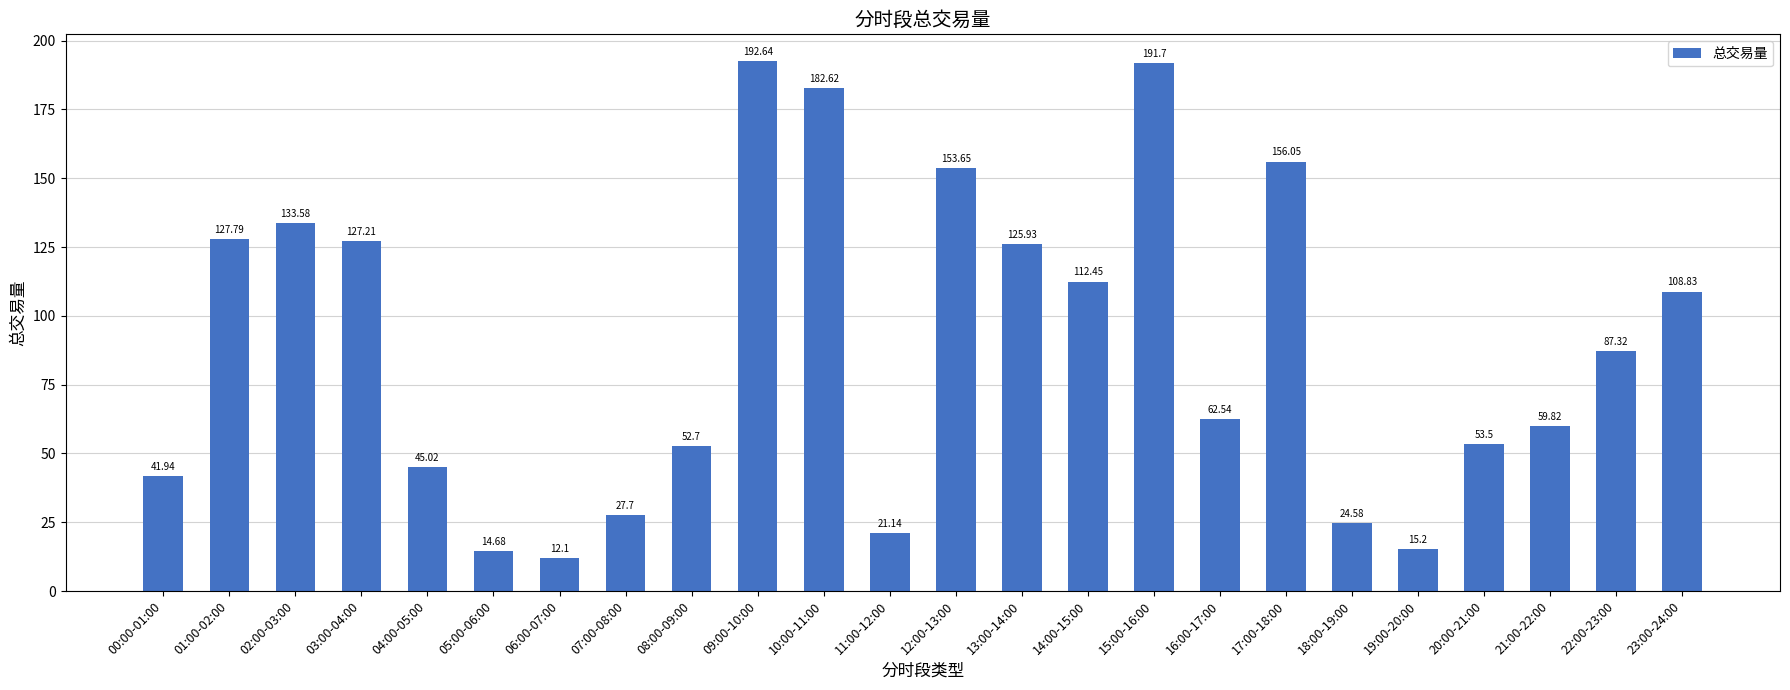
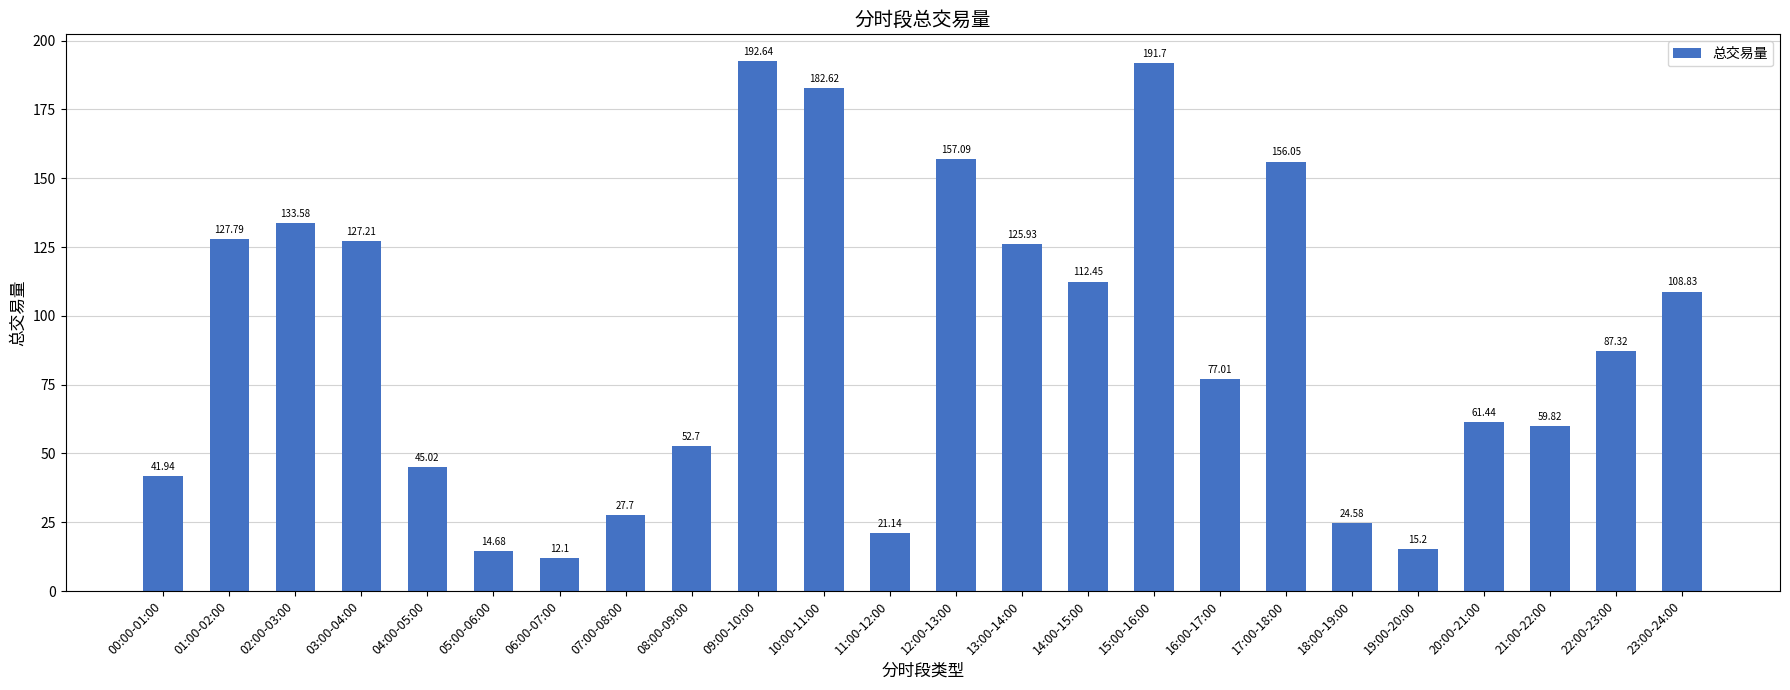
  {
    "00:00-01:00": 41.94,
    "01:00-02:00": 127.79,
    "02:00-03:00": 133.58,
    "03:00-04:00": 127.21,
    "04:00-05:00": 45.02,
    "05:00-06:00": 14.68,
    "06:00-07:00": 12.1,
    "07:00-08:00": 27.7,
    "08:00-09:00": 52.7,
    "09:00-10:00": 192.64,
    "10:00-11:00": 182.62,
    "11:00-12:00": 21.14,
-   "12:00-13:00": 153.65,
+   "12:00-13:00": 157.09,
    "13:00-14:00": 125.93,
    "14:00-15:00": 112.45,
    "15:00-16:00": 191.7,
-   "16:00-17:00": 62.54,
+   "16:00-17:00": 77.01,
    "17:00-18:00": 156.05,
    "18:00-19:00": 24.58,
    "19:00-20:00": 15.2,
-   "20:00-21:00": 53.5,
+   "20:00-21:00": 61.44,
    "21:00-22:00": 59.82,
    "22:00-23:00": 87.32,
    "23:00-24:00": 108.83
  }
